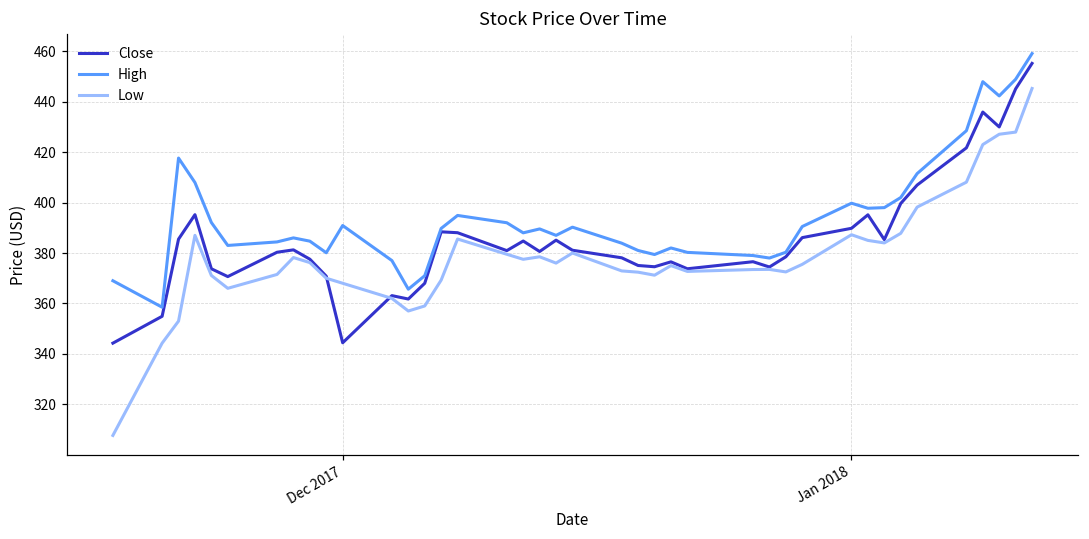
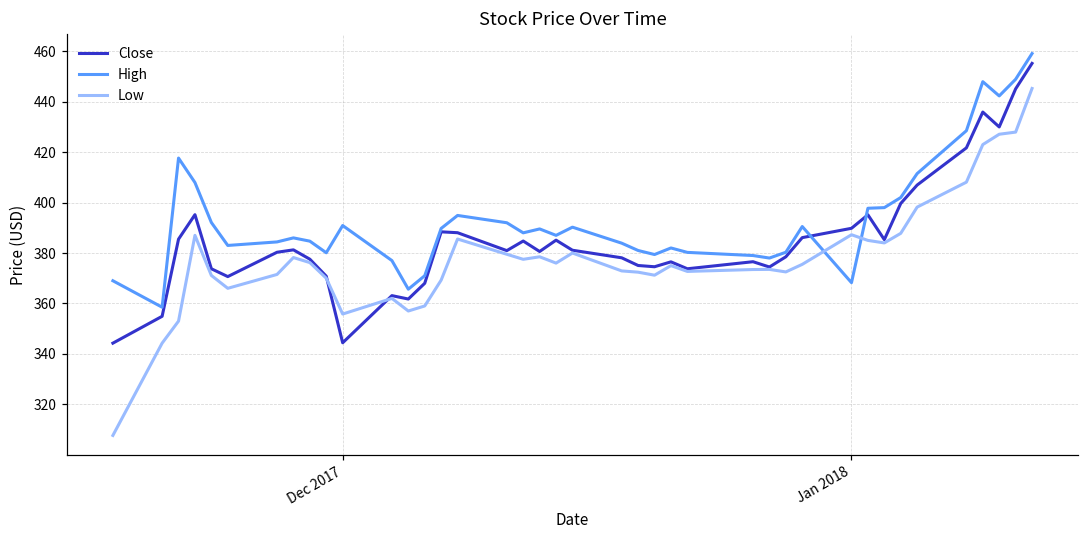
  {
    "Close": {
      "Dec 2017": 344,
      "Jan 2018": 390
    },
    "High": {
      "Dec 2017": 391,
-     "Jan 2018": 400
+     "Jan 2018": 368
    },
    "Low": {
-     "Dec 2017": 368,
+     "Dec 2017": 356,
      "Jan 2018": 387
    }
  }
